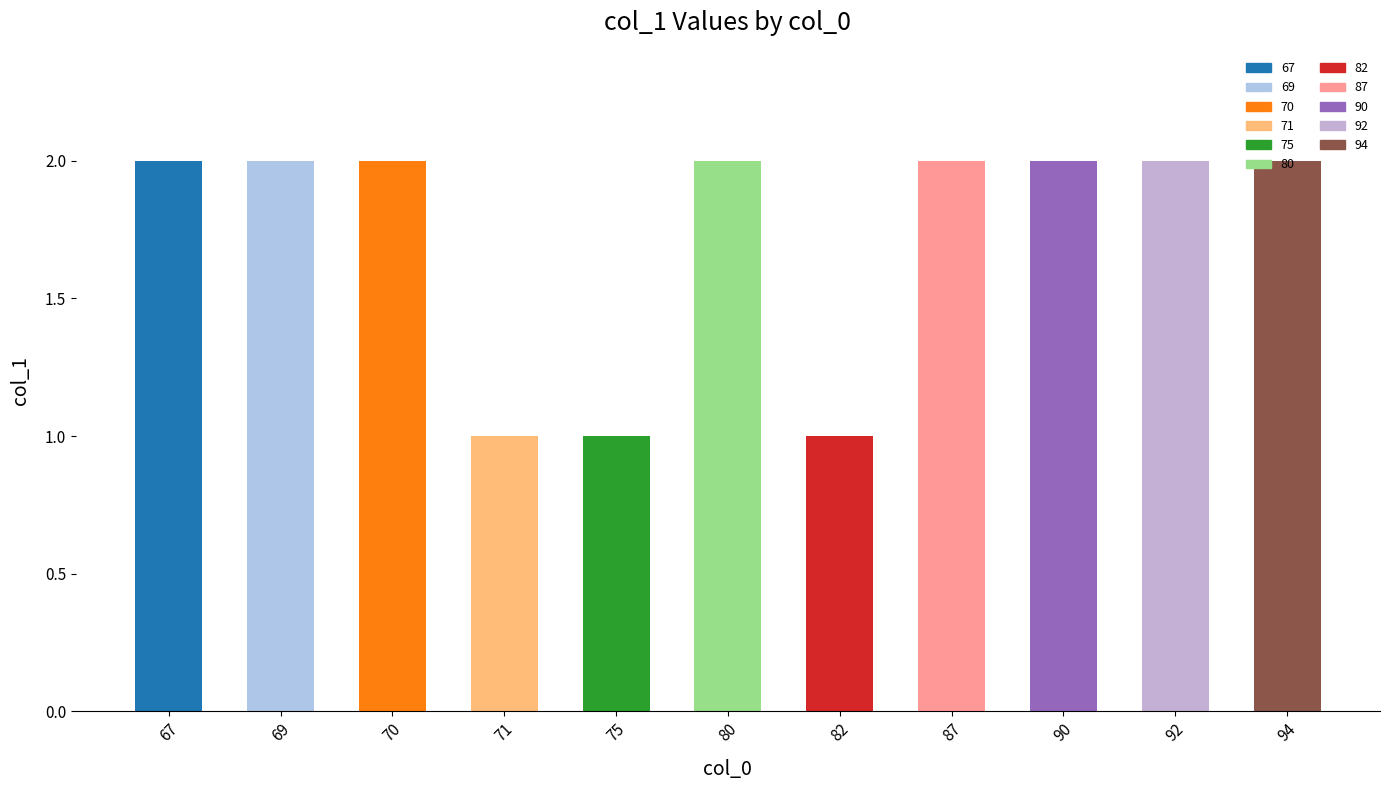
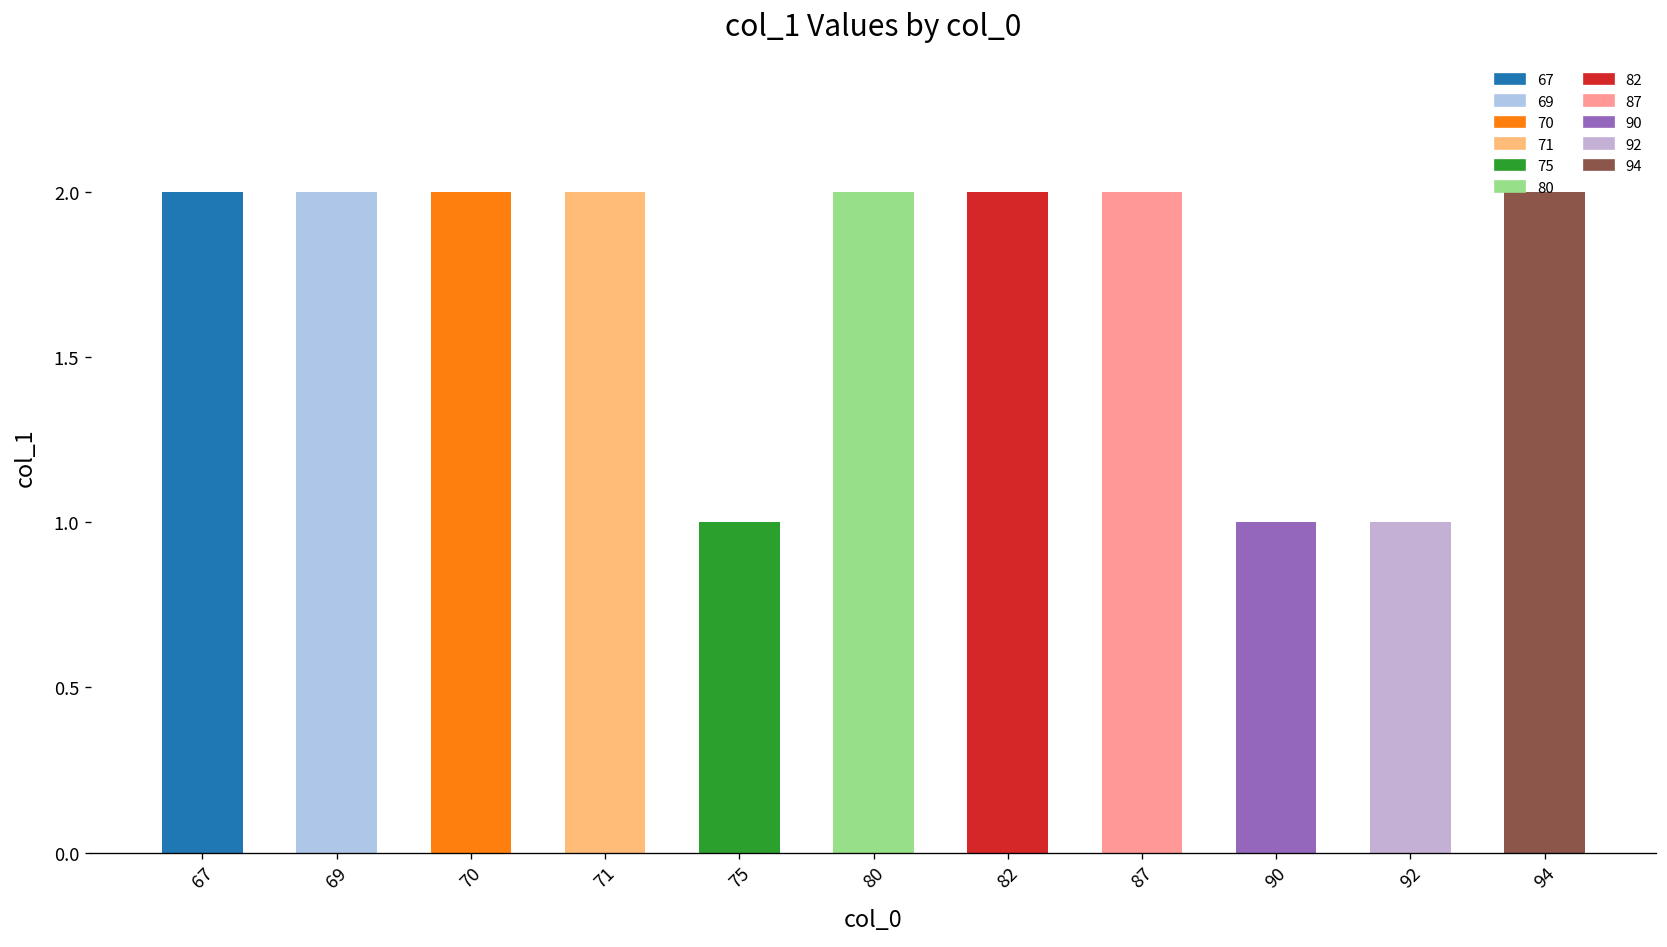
  {
    "67": 2,
    "69": 2,
    "70": 2,
-   "71": 1,
+   "71": 2,
    "75": 1,
    "80": 2,
-   "82": 1,
+   "82": 2,
    "87": 2,
-   "90": 2,
-   "92": 2,
+   "90": 1,
+   "92": 1,
    "94": 2
  }
